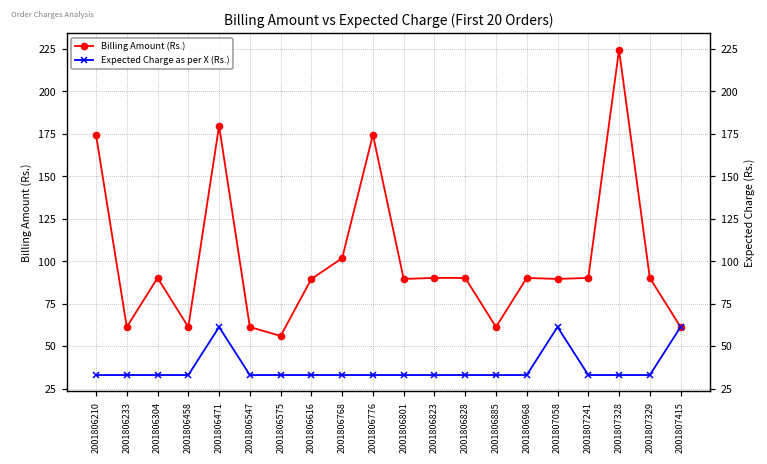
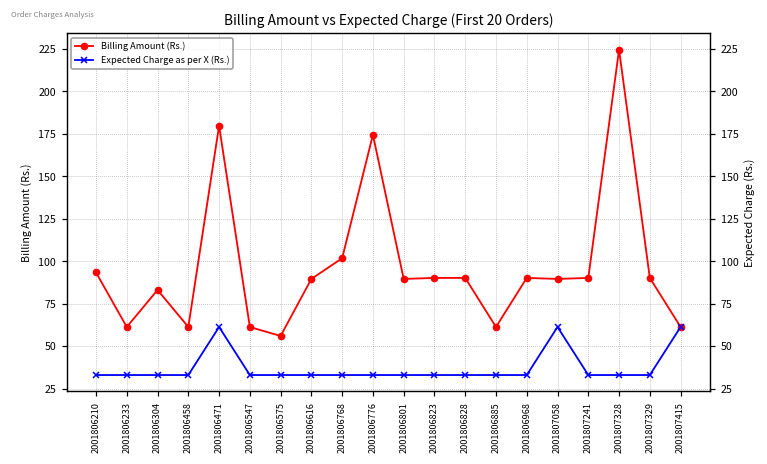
  {
    "Billing Amount (Rs.)": {
-     "2001806210": 175,
+     "2001806210": 93,
      "2001806233": 61,
-     "2001806304": 90,
+     "2001806304": 83,
      "2001806458": 61,
      "2001806471": 180,
      "2001806547": 61,
      "2001806575": 56,
      "2001806616": 90,
      "2001806768": 102,
      "2001806776": 175,
      "2001806801": 90,
      "2001806823": 90,
      "2001806828": 90,
      "2001806885": 61,
      "2001806968": 90,
      "2001807058": 90,
      "2001807241": 90,
      "2001807328": 225,
      "2001807329": 90
    },
    "Expected Charge as per X (Rs.)": {
      "2001806210": 33,
      "2001806233": 33,
      "2001806304": 33,
      "2001806458": 33,
      "2001806471": 61,
      "2001806547": 33,
      "2001806575": 33,
      "2001806616": 33,
      "2001806768": 33,
      "2001806776": 33,
      "2001806801": 33,
      "2001806823": 33,
      "2001806828": 33,
      "2001806885": 33,
      "2001806968": 33,
      "2001807058": 61,
      "2001807241": 33,
      "2001807328": 33,
      "2001807329": 33
    }
  }
